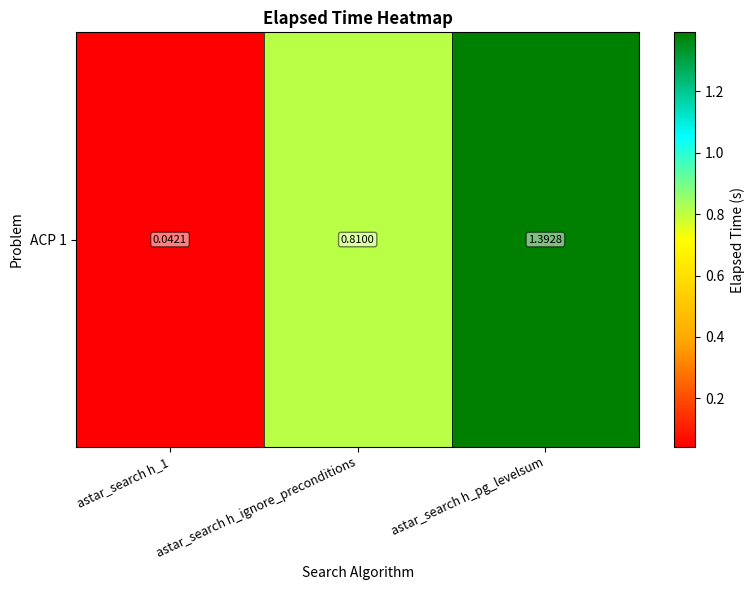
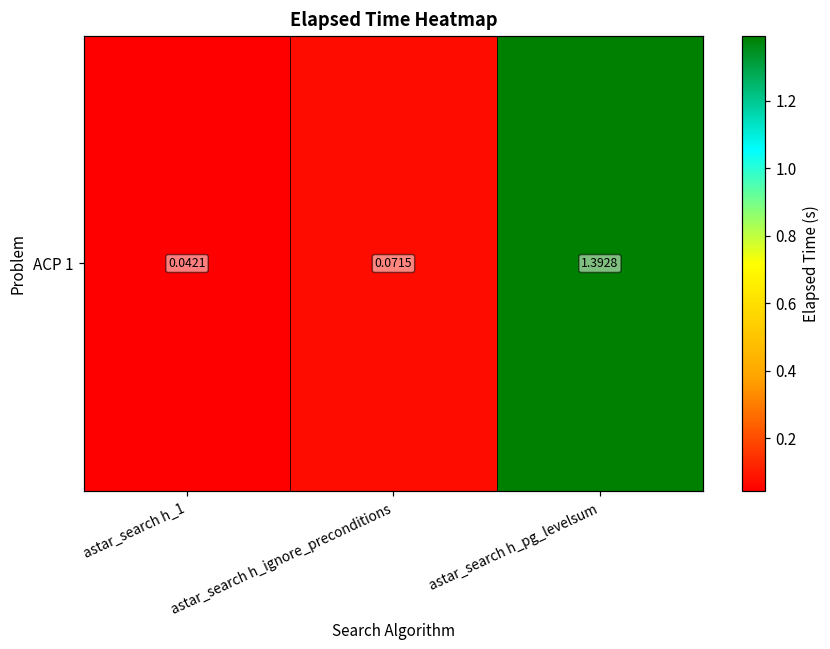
  {
    "ACP 1": {
-     "astar_search h_ignore_preconditions": 0.8100
+     "astar_search h_ignore_preconditions": 0.0715
    }
  }
